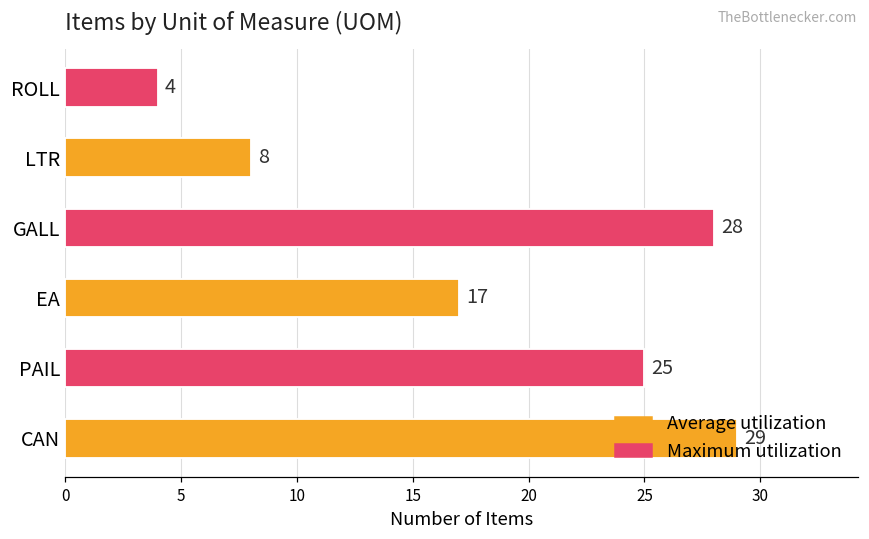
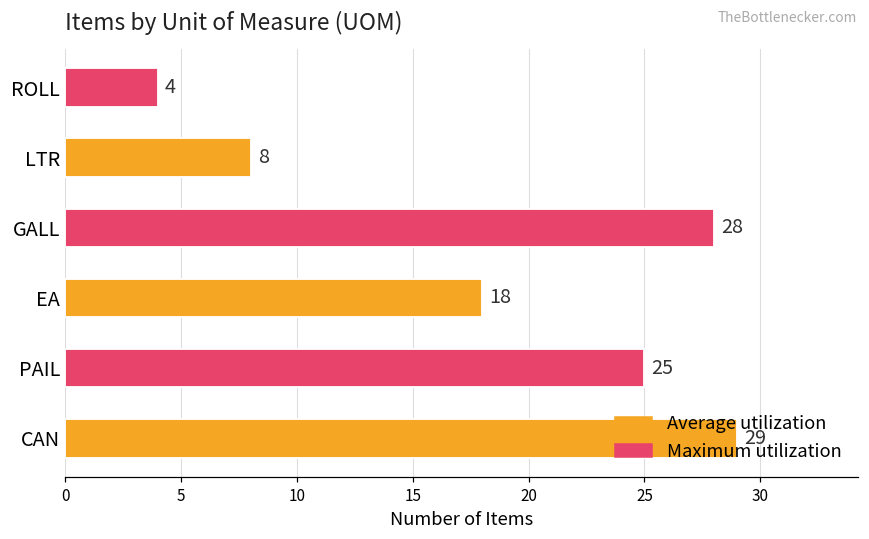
  {
    "ROLL": 4,
    "LTR": 8,
    "GALL": 28,
-   "EA": 17,
+   "EA": 18,
    "PAIL": 25,
    "CAN": 29
  }
